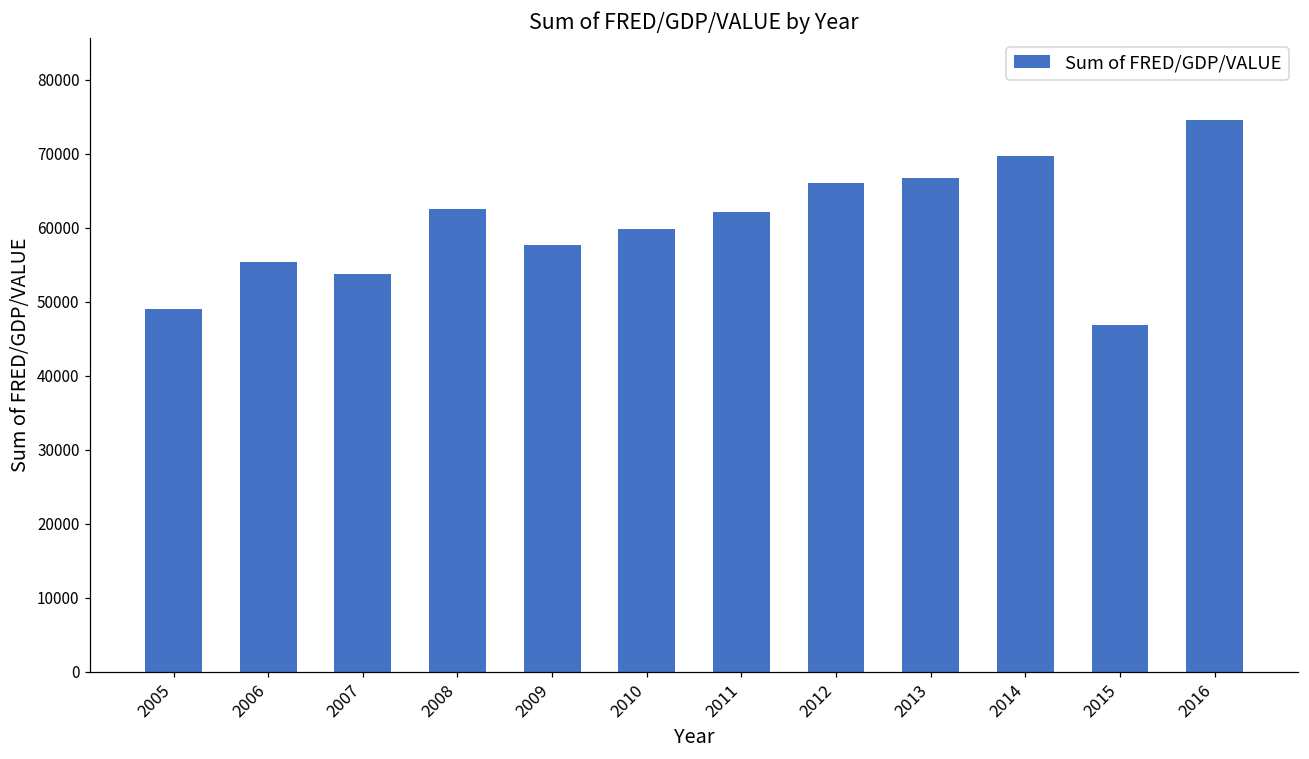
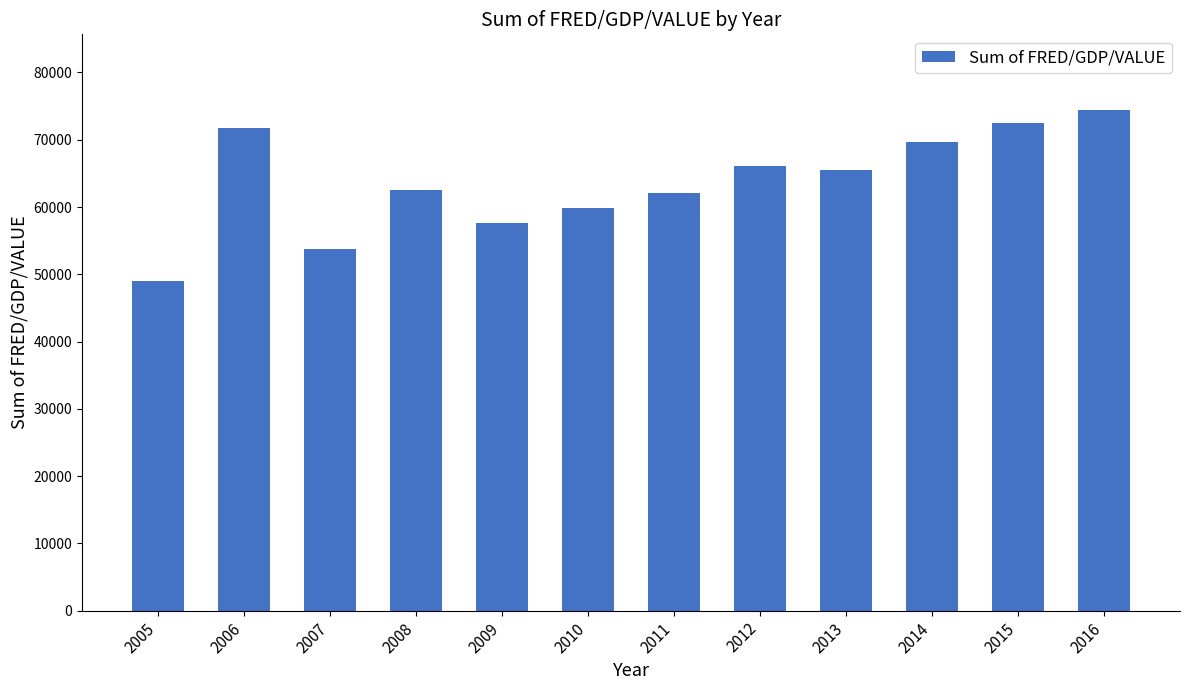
  {
    "2005": 49000,
-   "2006": 55000,
+   "2006": 72000,
    "2007": 54000,
    "2008": 62000,
    "2009": 58000,
    "2010": 60000,
    "2011": 62000,
    "2012": 66000,
-   "2013": 67000,
+   "2013": 65000,
    "2014": 70000,
-   "2015": 47000,
+   "2015": 72000,
    "2016": 74000
  }
